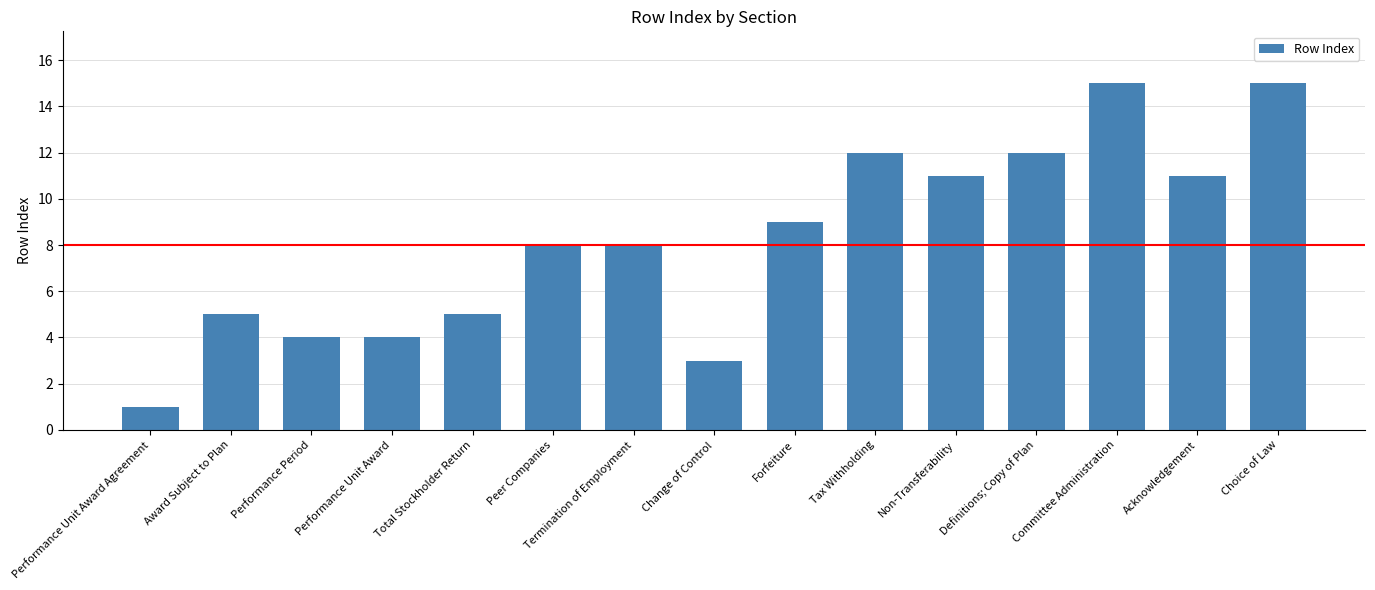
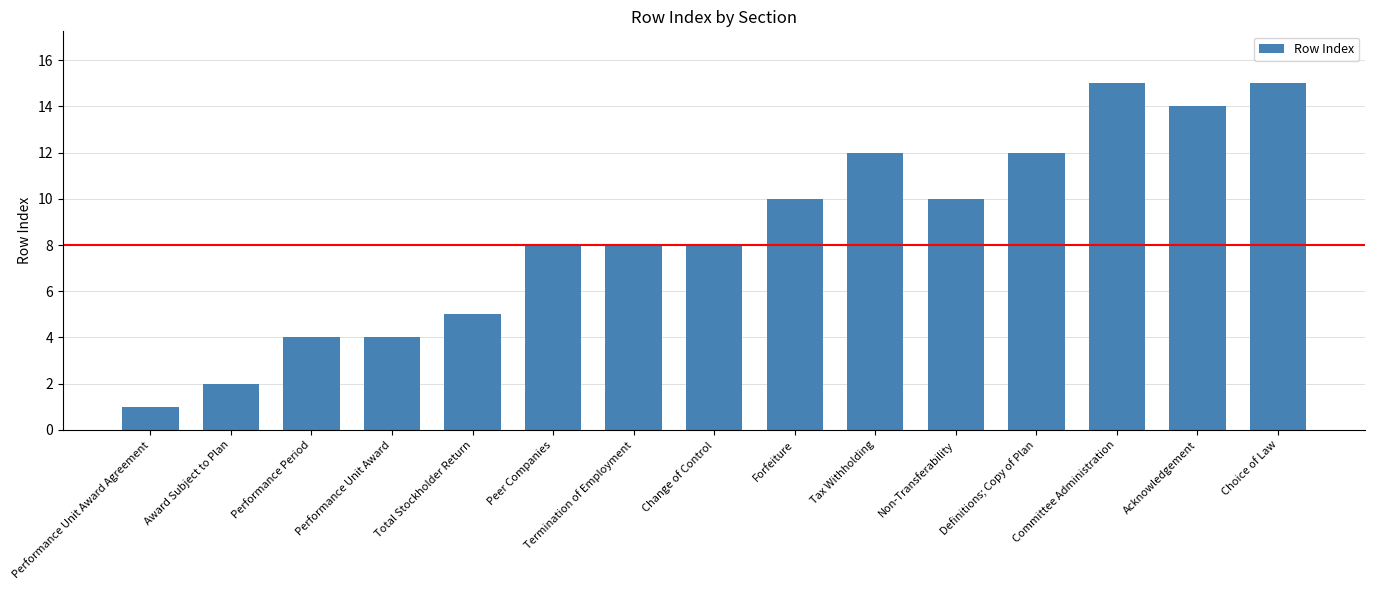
  {
    "Performance Unit Award Agreement": 1,
-   "Award Subject to Plan": 5,
+   "Award Subject to Plan": 2,
    "Performance Period": 4,
    "Performance Unit Award": 4,
    "Total Stockholder Return": 5,
    "Peer Companies": 8,
    "Termination of Employment": 8,
-   "Change of Control": 3,
-   "Forfeiture": 9,
+   "Change of Control": 8,
+   "Forfeiture": 10,
    "Tax Withholding": 12,
-   "Non-Transferability": 11,
+   "Non-Transferability": 10,
    "Definitions; Copy of Plan": 12,
    "Committee Administration": 15,
-   "Acknowledgement": 11,
+   "Acknowledgement": 14,
    "Choice of Law": 15
  }
